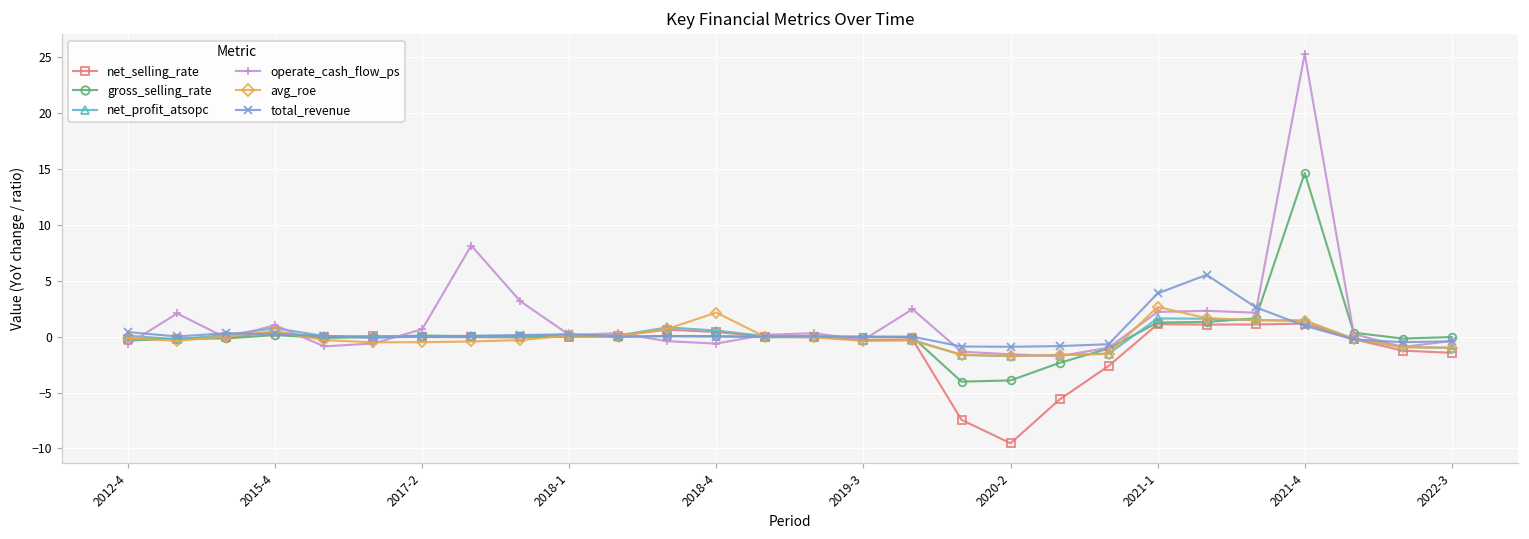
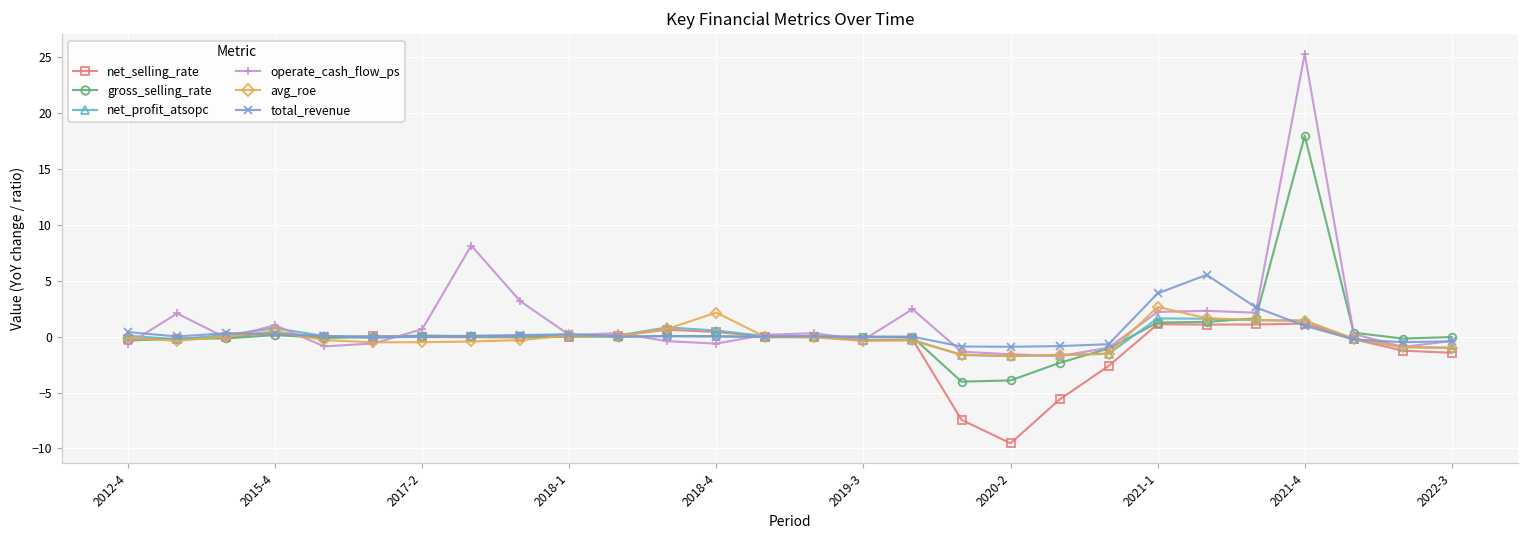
  {
    "net_selling_rate": {
      "2020-2": -9.5,
      "2022-3": -1.4
    },
    "gross_selling_rate": {
      "2020-2": -3.9,
-     "2021-4": 14.6,
+     "2021-4": 18.0,
      "2022-3": 0.0
    },
    "operate_cash_flow_ps": {
      "2012-4": -0.7,
      "2015-4": 1.0,
      "2017-2": 0.7,
      "2018-4": -0.6,
      "2021-1": 2.2,
      "2021-4": 25.3
    },
    "avg_roe": {
      "2017-2": -0.5,
      "2018-4": 2.2,
      "2021-1": 2.7
    }
  }
